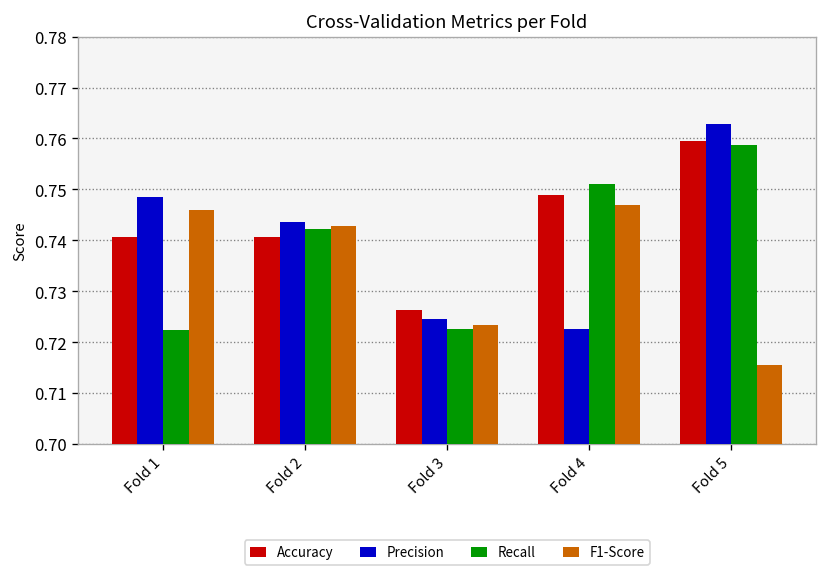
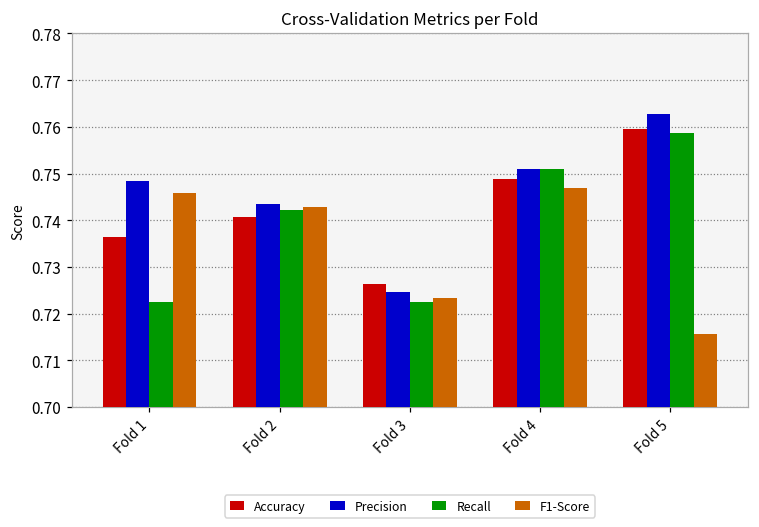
  {
    "Accuracy": {
-     "Fold 1": 0.741,
+     "Fold 1": 0.736,
      "Fold 2": 0.741,
      "Fold 3": 0.726,
      "Fold 4": 0.749,
      "Fold 5": 0.759
    },
    "Precision": {
      "Fold 1": 0.748,
      "Fold 2": 0.744,
      "Fold 3": 0.725,
-     "Fold 4": 0.723,
+     "Fold 4": 0.751,
      "Fold 5": 0.763
    },
    "Recall": {
      "Fold 1": 0.722,
      "Fold 2": 0.742,
      "Fold 3": 0.723,
      "Fold 4": 0.751,
      "Fold 5": 0.759
    },
    "F1-Score": {
      "Fold 1": 0.746,
      "Fold 2": 0.743,
      "Fold 3": 0.723,
      "Fold 4": 0.747,
      "Fold 5": 0.716
    }
  }
